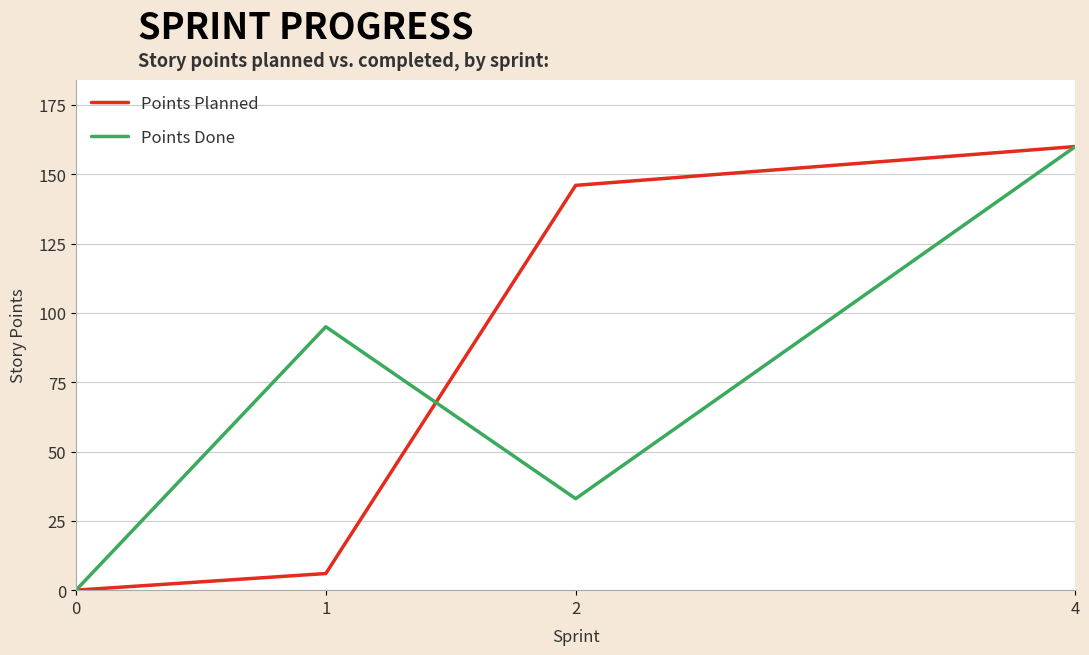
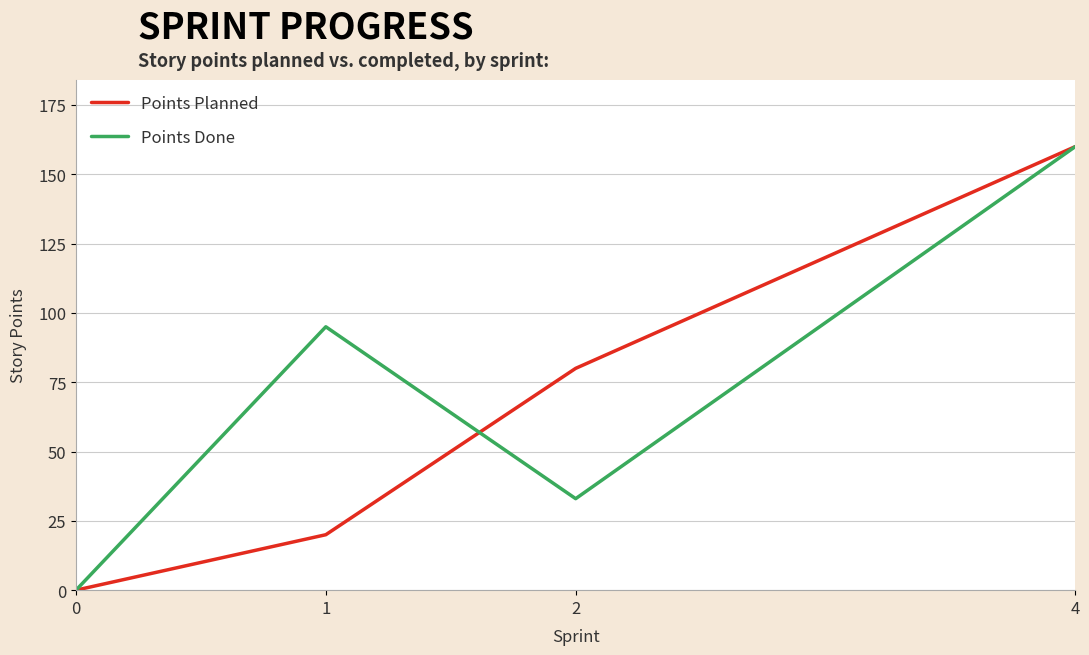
  {
    "Points Planned": {
-     "1": 6,
-     "2": 146
+     "1": 20,
+     "2": 80
    },
    "Points Done": {
      "1": 95,
      "2": 33
    }
  }
